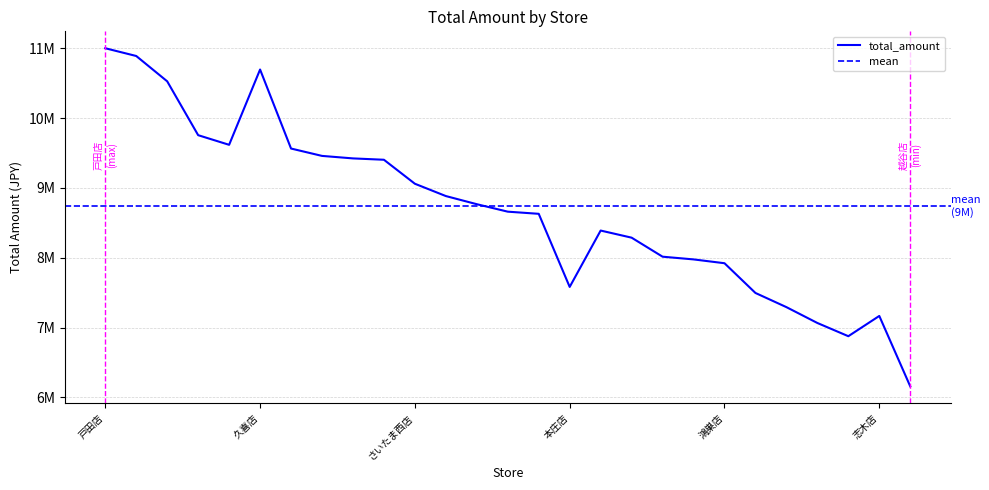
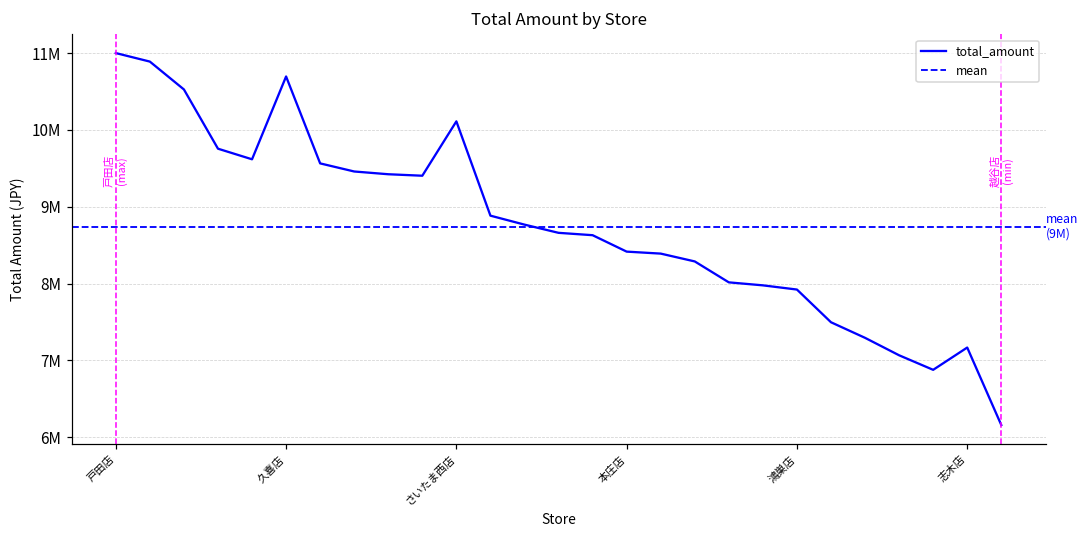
  {
    "戸田店": 11000000,
    "久喜店": 10700000,
-   "さいたま西店": 9100000,
-   "本庄店": 7600000,
+   "さいたま西店": 10100000,
+   "本庄店": 8400000,
    "鴻巣店": 7900000,
    "志木店": 7200000
  }
